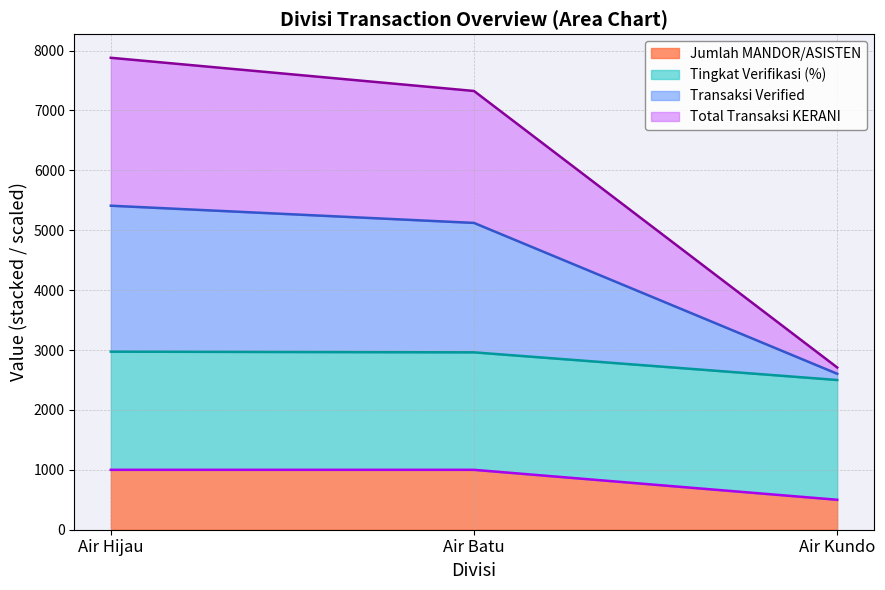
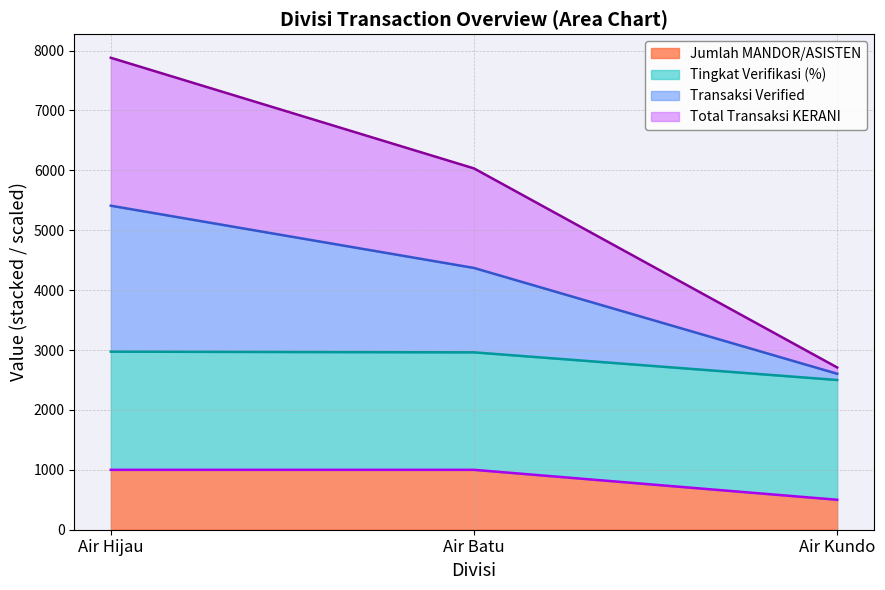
  {
    "Jumlah MANDOR/ASISTEN": {
      "Air Hijau": 1000,
      "Air Batu": 1000,
      "Air Kundo": 500
    },
    "Tingkat Verifikasi (%)": {
      "Air Hijau": 2000,
      "Air Batu": 2000,
      "Air Kundo": 2000
    },
    "Transaksi Verified": {
      "Air Hijau": 2400,
-     "Air Batu": 2200,
+     "Air Batu": 1400,
      "Air Kundo": 100
    },
    "Total Transaksi KERANI": {
      "Air Hijau": 2500,
-     "Air Batu": 2200,
+     "Air Batu": 1700,
      "Air Kundo": 100
    }
  }
